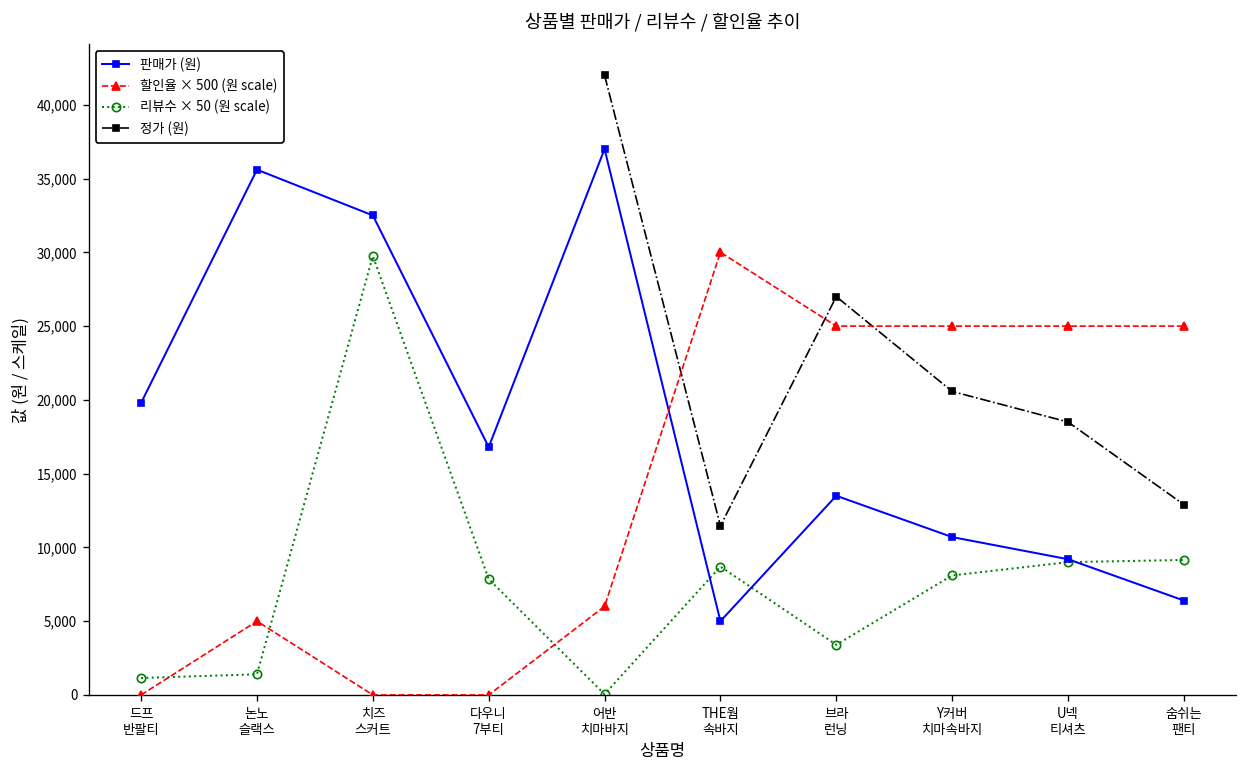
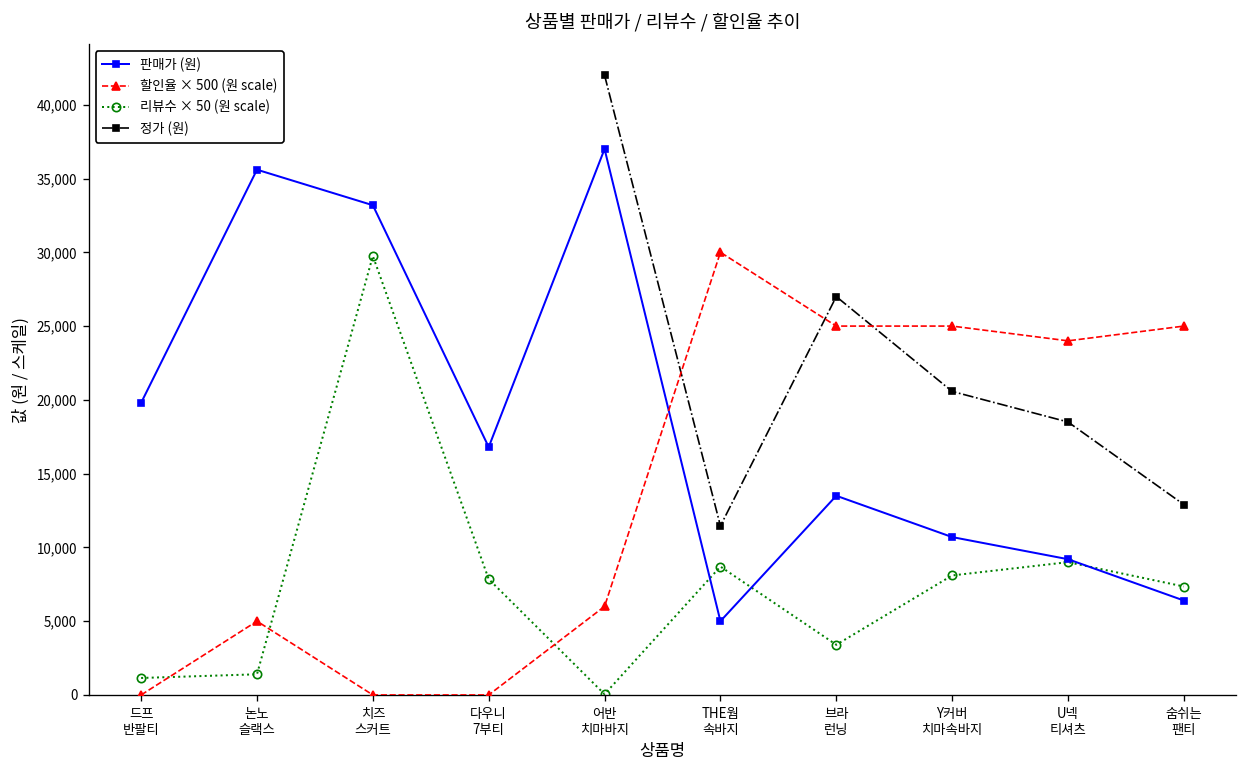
  {
    "판매가 (원)": {
      "드프 반팔티": "19,800",
      "논노 슬랙스": "35,600",
-     "치즈 스커트": "32,500",
+     "치즈 스커트": "33,200",
      "다우니 7부티": "16,800",
      "어반 치마바지": "37,000",
      "THE웜 속바지": "5,000",
      "브라 런닝": "13,500",
      "Y커버 치마속바지": "10,700",
      "숨쉬는 팬티": "6,400"
    },
    "할인율 × 500 (원 scale)": {
      "드프 반팔티": "0",
      "논노 슬랙스": "5,000",
      "치즈 스커트": "0",
      "다우니 7부티": "0",
      "어반 치마바지": "6,000",
      "THE웜 속바지": "30,000",
      "브라 런닝": "25,000",
      "Y커버 치마속바지": "25,000",
-     "U넥 티셔츠": "25,000",
+     "U넥 티셔츠": "24,000",
      "숨쉬는 팬티": "25,000"
    },
    "리뷰수 × 50 (원 scale)": {
      "드프 반팔티": "1,200",
      "논노 슬랙스": "1,400",
      "치즈 스커트": "29,800",
      "다우니 7부티": "7,900",
      "어반 치마바지": "100",
      "THE웜 속바지": "8,700",
      "브라 런닝": "3,400",
      "Y커버 치마속바지": "8,100",
-     "숨쉬는 팬티": "9,200"
+     "숨쉬는 팬티": "7,400"
    },
    "정가 (원)": {
      "어반 치마바지": "42,000",
      "THE웜 속바지": "11,500",
      "브라 런닝": "27,000",
      "Y커버 치마속바지": "20,600",
      "U넥 티셔츠": "18,500",
      "숨쉬는 팬티": "12,900"
    }
  }
